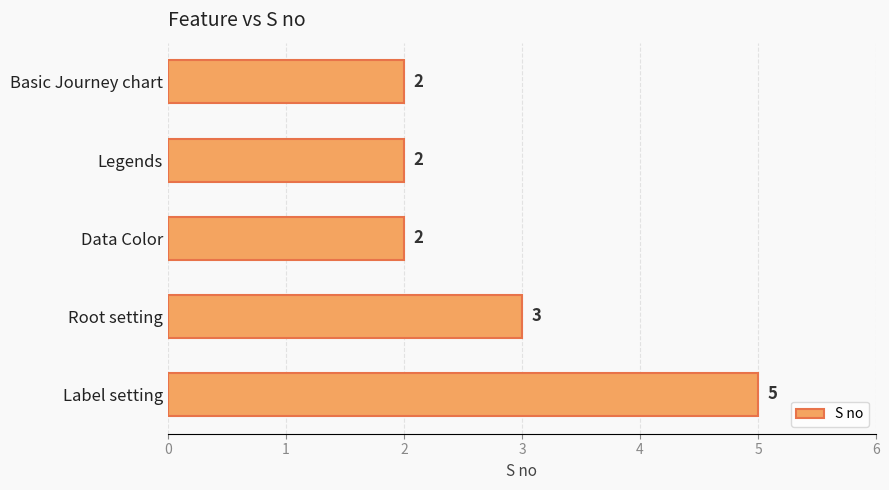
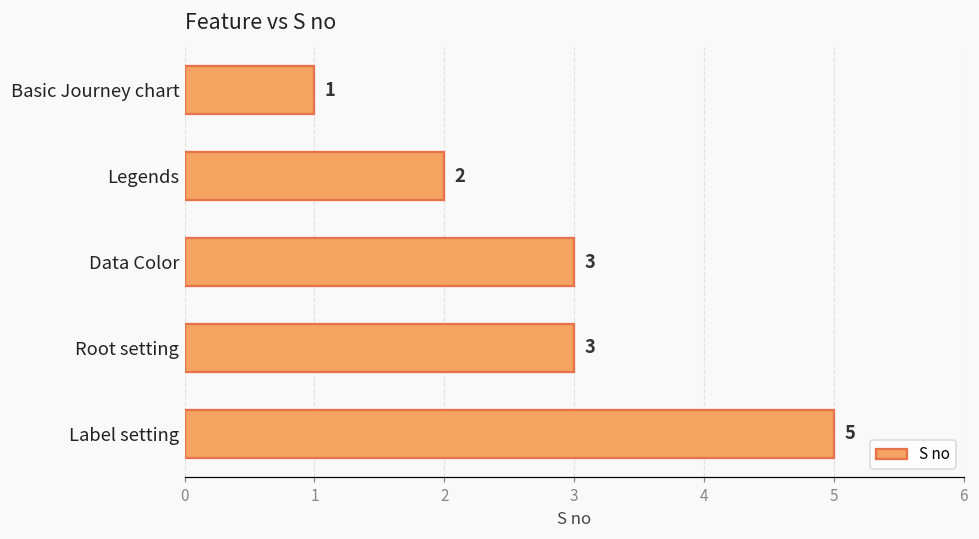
  {
-   "Basic Journey chart": 2,
+   "Basic Journey chart": 1,
    "Legends": 2,
-   "Data Color": 2,
+   "Data Color": 3,
    "Root setting": 3,
    "Label setting": 5
  }
